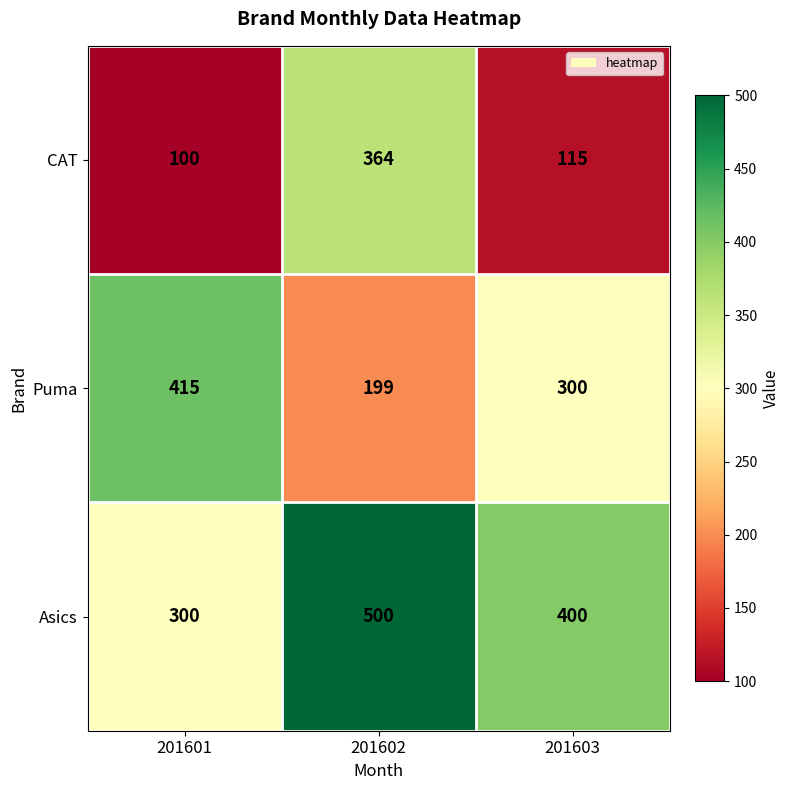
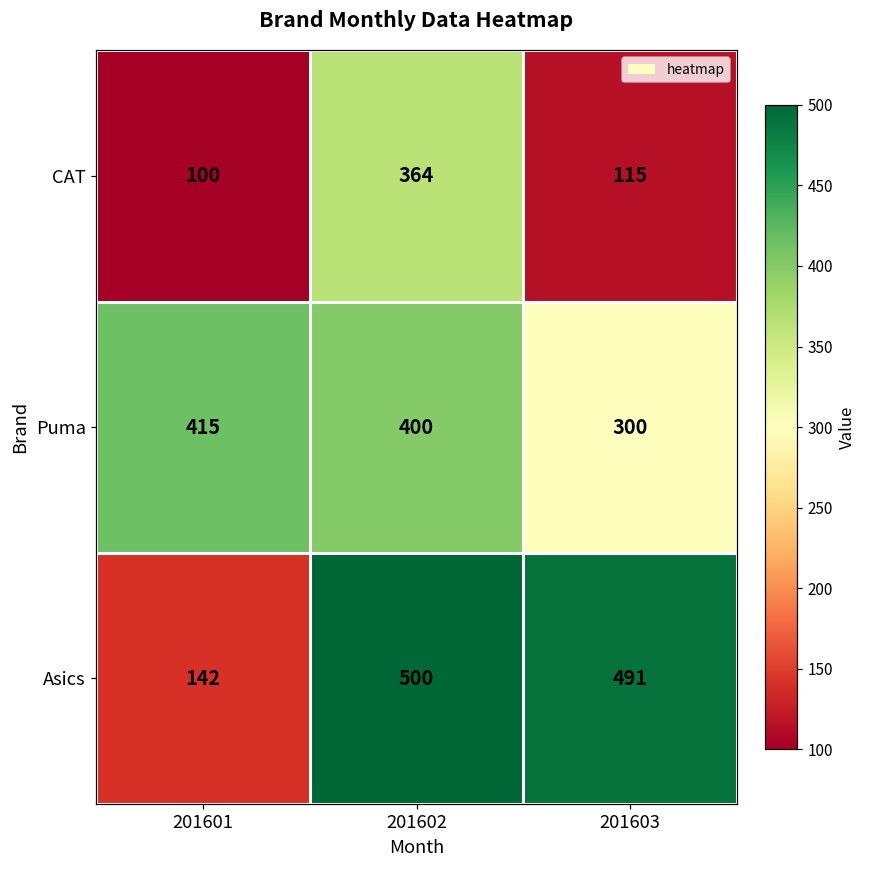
  {
    "CAT": {
      "201601": 100,
      "201602": 364,
      "201603": 115
    },
    "Puma": {
      "201601": 415,
-     "201602": 199,
+     "201602": 400,
      "201603": 300
    },
    "Asics": {
-     "201601": 300,
+     "201601": 142,
      "201602": 500,
-     "201603": 400
+     "201603": 491
    }
  }
